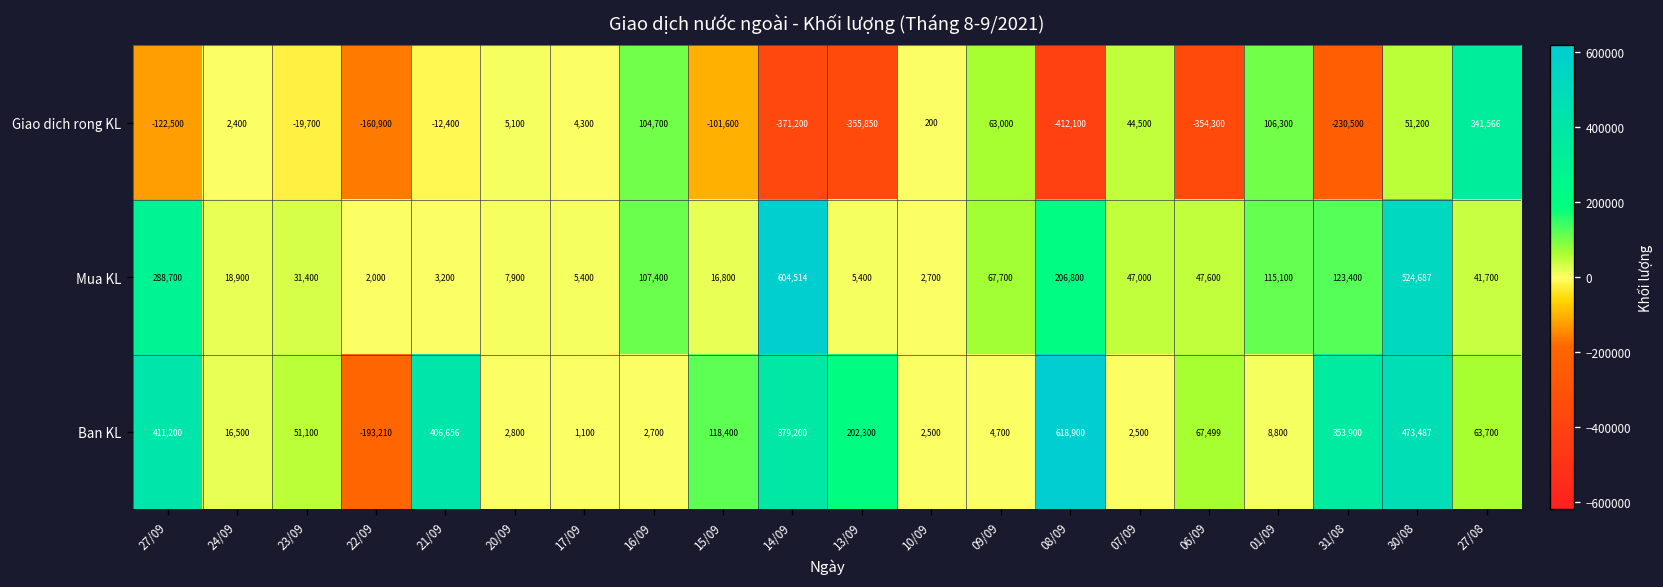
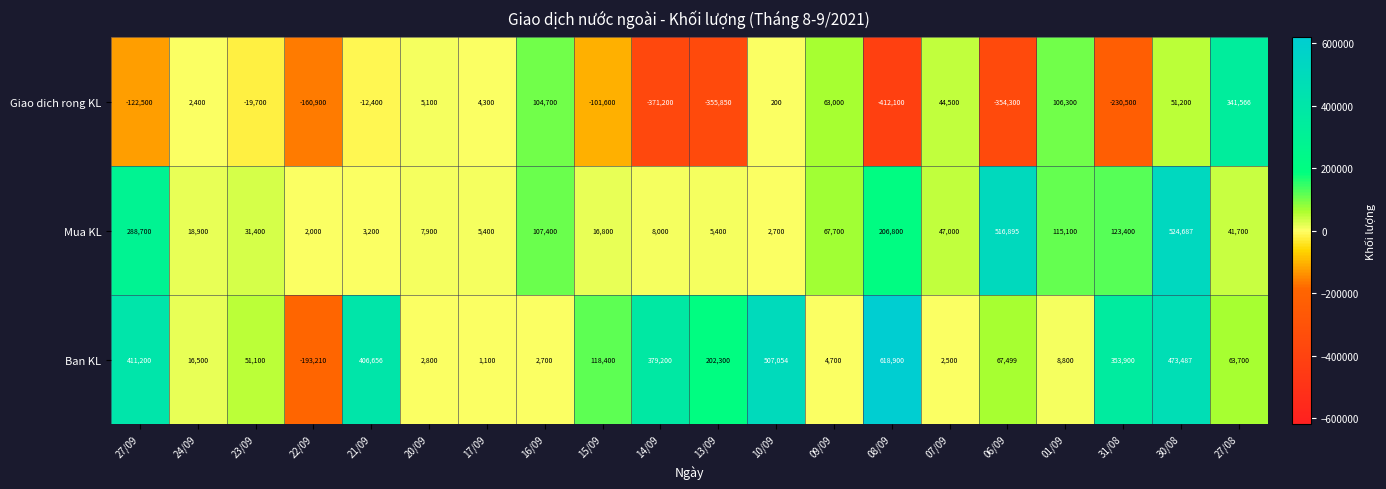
  {
    "Giao dich rong KL": {
      "27/09": "-122,500",
      "24/09": "2,400",
      "23/09": "-19,700",
      "22/09": "-160,900",
      "21/09": "-12,400",
      "20/09": "5,100",
      "17/09": "4,300",
      "16/09": "104,700",
      "15/09": "-101,600",
      "14/09": "-371,200",
      "13/09": "-355,850",
      "10/09": "200",
      "09/09": "63,000",
      "08/09": "-412,100",
      "07/09": "44,500",
      "06/09": "-354,300",
      "01/09": "106,300",
      "31/08": "-230,500",
      "30/08": "51,200",
      "27/08": "341,566"
    },
    "Mua KL": {
      "27/09": "288,700",
      "24/09": "18,900",
      "23/09": "31,400",
      "22/09": "2,000",
      "21/09": "3,200",
      "20/09": "7,900",
      "17/09": "5,400",
      "16/09": "107,400",
      "15/09": "16,800",
-     "14/09": "604,514",
+     "14/09": "8,000",
      "13/09": "5,400",
      "10/09": "2,700",
      "09/09": "67,700",
      "08/09": "206,800",
      "07/09": "47,000",
-     "06/09": "47,600",
+     "06/09": "516,895",
      "01/09": "115,100",
      "31/08": "123,400",
      "30/08": "524,687",
      "27/08": "41,700"
    },
    "Ban KL": {
      "27/09": "411,200",
      "24/09": "16,500",
      "23/09": "51,100",
      "22/09": "-193,210",
      "21/09": "406,656",
      "20/09": "2,800",
      "17/09": "1,100",
      "16/09": "2,700",
      "15/09": "118,400",
      "14/09": "379,200",
      "13/09": "202,300",
-     "10/09": "2,500",
+     "10/09": "507,054",
      "09/09": "4,700",
      "08/09": "618,900",
      "07/09": "2,500",
      "06/09": "67,499",
      "01/09": "8,800",
      "31/08": "353,900",
      "30/08": "473,487",
      "27/08": "63,700"
    }
  }
